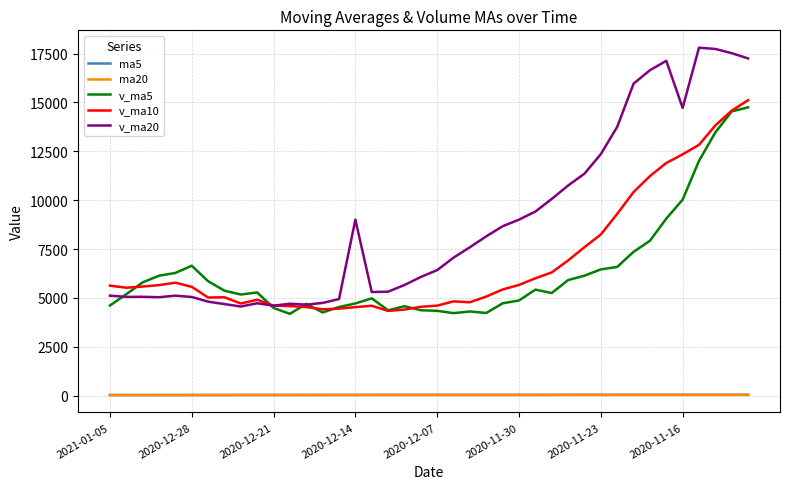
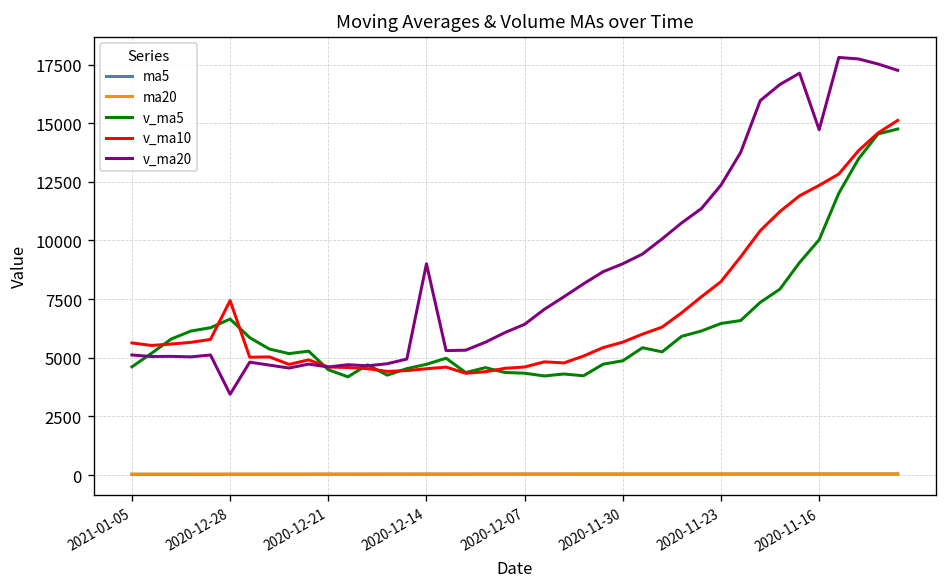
  {
    "ma20": {
      "2021-01-05": 0,
      "2020-12-28": 0,
      "2020-12-21": 0,
      "2020-12-14": 0,
      "2020-12-07": 0,
      "2020-11-30": 0,
      "2020-11-23": 0,
      "2020-11-16": 0
    },
    "v_ma5": {
      "2021-01-05": 4600,
      "2020-12-28": 6700,
      "2020-12-14": 4700,
      "2020-12-07": 4300,
      "2020-11-30": 4900,
      "2020-11-23": 6500,
      "2020-11-16": 10000
    },
    "v_ma10": {
      "2021-01-05": 5600,
-     "2020-12-28": 5600,
+     "2020-12-28": 7400,
      "2020-12-14": 4500,
      "2020-12-07": 4600,
      "2020-11-30": 5700,
      "2020-11-23": 8200,
      "2020-11-16": 12300
    },
    "v_ma20": {
      "2021-01-05": 5100,
-     "2020-12-28": 5100,
+     "2020-12-28": 3400,
      "2020-12-14": 9000,
      "2020-12-07": 6400,
      "2020-11-30": 9000,
      "2020-11-23": 12400,
      "2020-11-16": 14700
    }
  }
